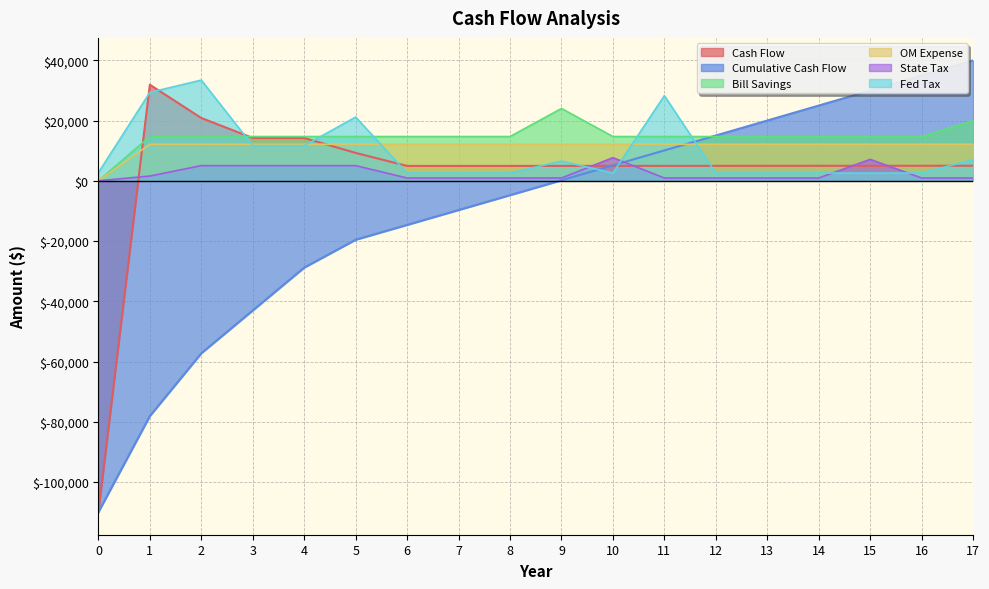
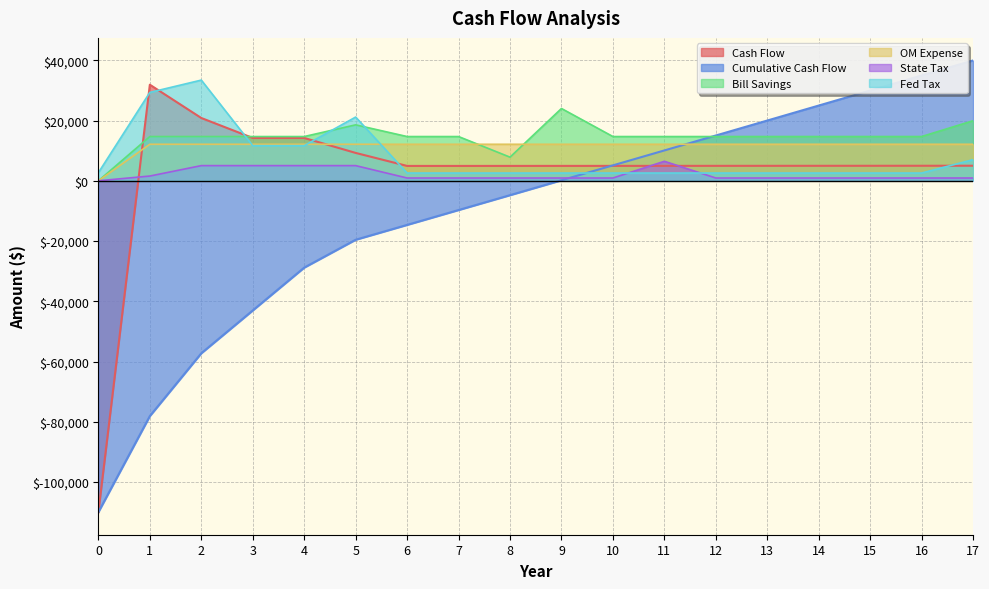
  {
    "Bill Savings": {
      "1": "$15,000",
      "2": "$15,000",
-     "5": "$15,000",
+     "5": "$19,000",
      "6": "$15,000",
      "7": "$15,000",
-     "8": "$15,000",
+     "8": "$8,000",
      "9": "$24,000",
      "10": "$15,000",
      "11": "$15,000",
      "13": "$15,000",
      "14": "$15,000",
      "15": "$15,000",
      "16": "$15,000",
      "17": "$20,000"
    },
    "OM Expense": {
      "1": "$12,000",
      "2": "$12,000",
      "5": "$12,000",
      "6": "$12,000",
      "7": "$12,000",
      "8": "$12,000",
      "9": "$12,000",
      "10": "$12,000",
      "11": "$12,000",
      "12": "$12,000",
      "13": "$12,000",
      "14": "$12,000",
      "15": "$12,000",
      "16": "$12,000",
      "17": "$12,000"
    },
    "State Tax": {
      "1": "$2,000",
      "2": "$5,000",
      "3": "$5,000",
      "4": "$5,000",
      "5": "$5,000",
      "6": "$1,000",
      "7": "$1,000",
      "8": "$1,000",
-     "10": "$8,000",
-     "11": "$1,000",
+     "10": "$1,000",
+     "11": "$6,000",
      "12": "$1,000",
      "13": "$1,000",
      "14": "$1,000",
-     "15": "$7,000",
+     "15": "$1,000",
      "16": "$1,000",
      "17": "$1,000"
    },
    "Fed Tax": {
      "0": "$3,000",
      "1": "$29,000",
      "2": "$33,000",
      "5": "$21,000",
      "6": "$3,000",
      "7": "$3,000",
      "8": "$3,000",
-     "9": "$7,000",
+     "9": "$3,000",
      "10": "$3,000",
-     "11": "$28,000",
+     "11": "$3,000",
      "12": "$3,000",
      "13": "$3,000",
      "14": "$3,000",
      "15": "$3,000",
      "16": "$3,000",
      "17": "$7,000"
    }
  }
